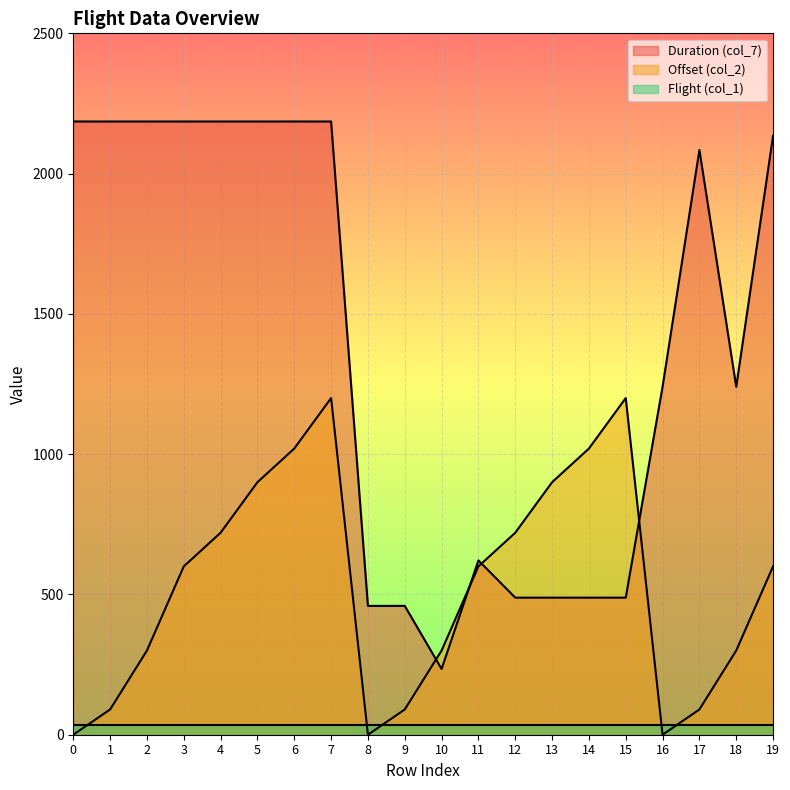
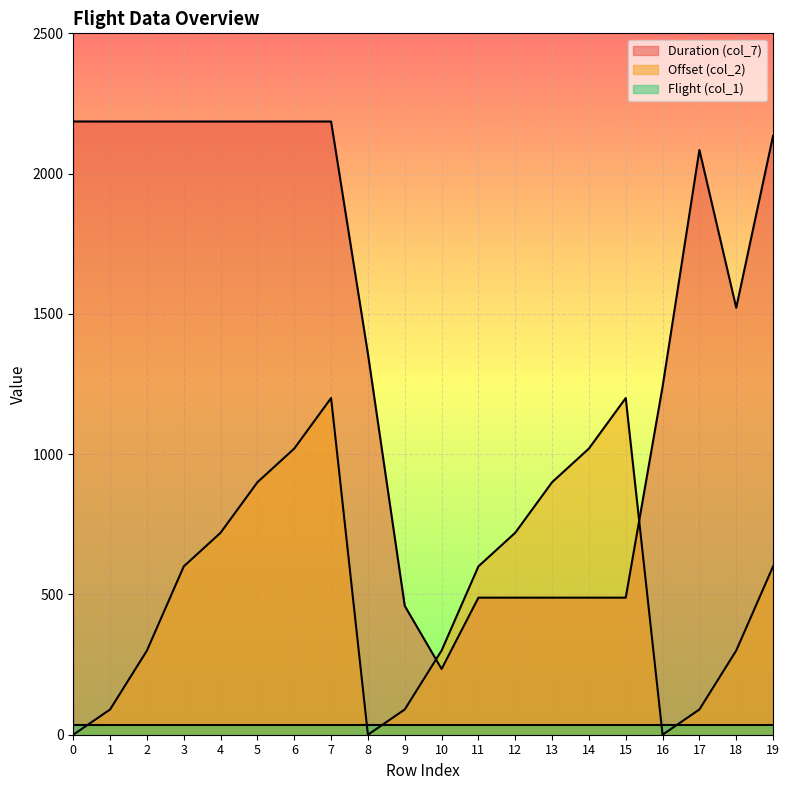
  {
    "Duration (col_7)": {
      "0": 2190,
      "1": 2190,
      "2": 2190,
      "3": 2190,
      "4": 2190,
      "5": 2190,
      "6": 2190,
      "7": 2190,
-     "8": 460,
+     "8": 1360,
      "9": 460,
      "10": 230,
-     "11": 620,
+     "11": 490,
      "12": 490,
      "13": 490,
      "14": 490,
      "15": 490,
      "16": 1240,
      "17": 2080,
-     "18": 1240,
+     "18": 1520,
      "19": 2130
    },
    "Offset (col_2)": {
      "0": 0,
      "1": 90,
      "2": 300,
      "3": 600,
      "4": 720,
      "5": 900,
      "6": 1020,
      "7": 1200,
      "8": 0,
      "9": 90,
      "10": 300,
      "11": 600,
      "12": 720,
      "13": 900,
      "14": 1020,
      "15": 1200,
      "16": 0,
      "17": 90,
      "18": 300,
      "19": 600
    },
    "Flight (col_1)": {
      "0": 30,
      "1": 30,
      "2": 30,
      "3": 30,
      "4": 30,
      "5": 30,
      "6": 30,
      "7": 30,
      "8": 30,
      "9": 30,
      "10": 30,
      "11": 30,
      "12": 30,
      "13": 30,
      "14": 30,
      "15": 30,
      "16": 30,
      "17": 30,
      "18": 30,
      "19": 30
    }
  }
